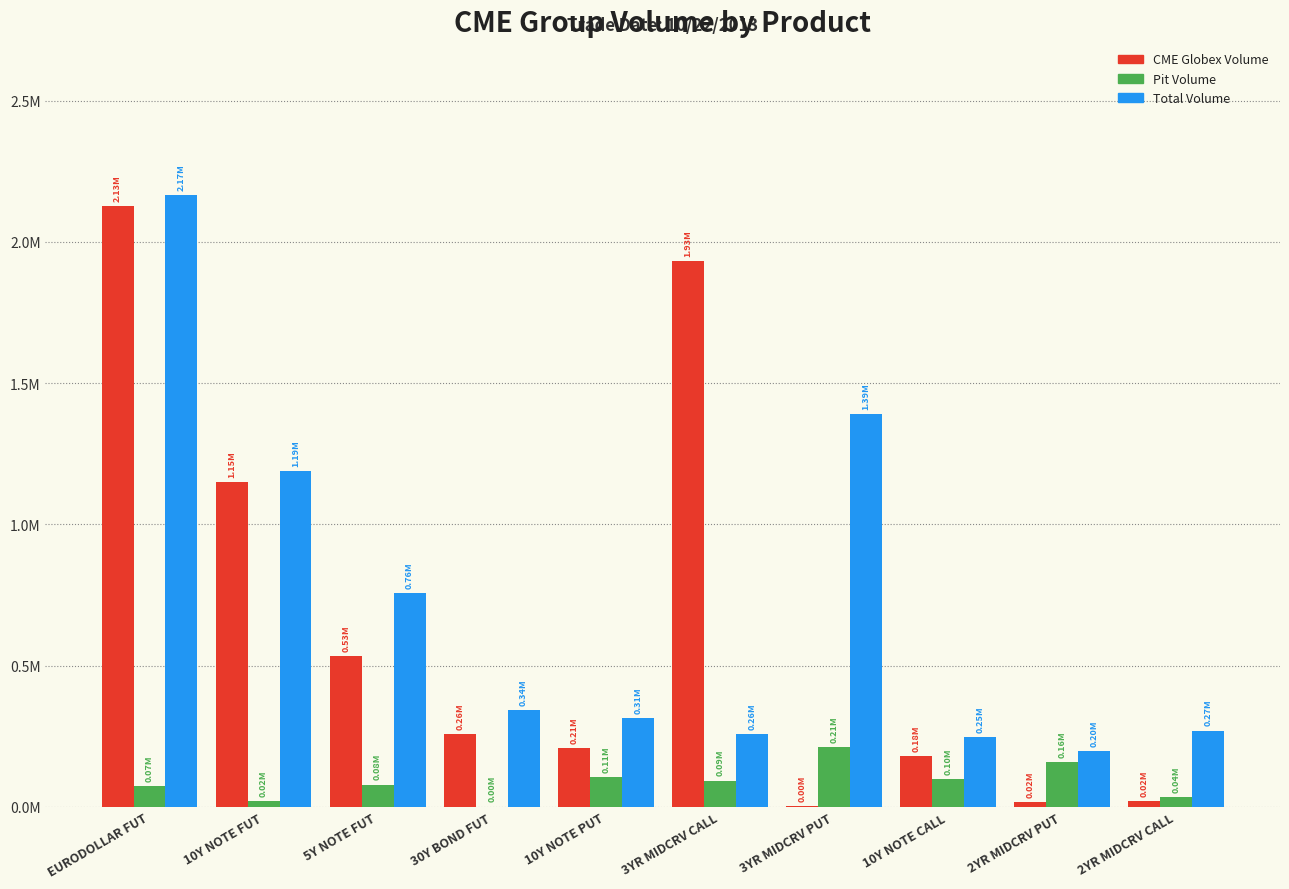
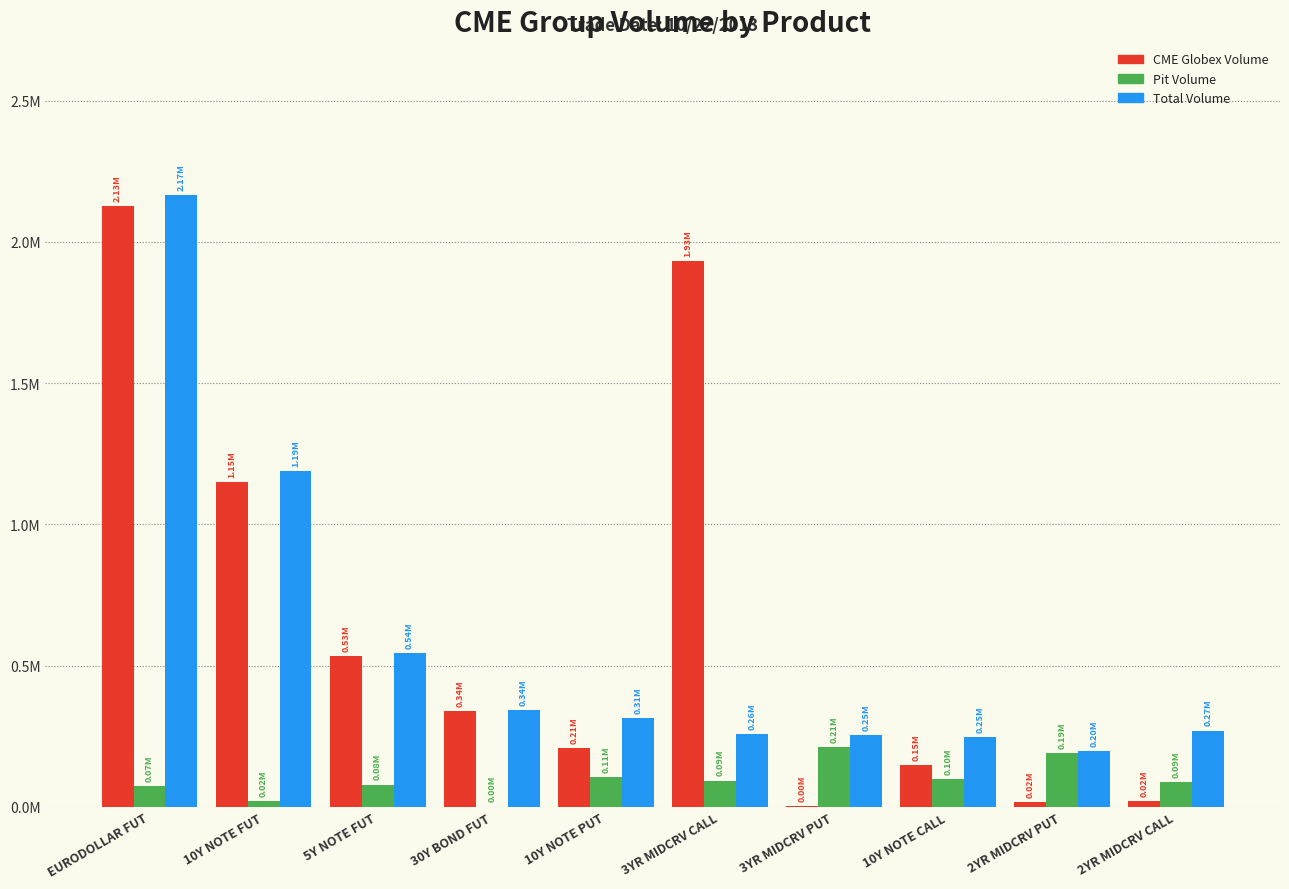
  {
    "CME Globex Volume": {
      "EURODOLLAR FUT": "2.13M",
      "10Y NOTE FUT": "1.15M",
      "5Y NOTE FUT": "0.53M",
-     "30Y BOND FUT": "0.26M",
+     "30Y BOND FUT": "0.34M",
      "10Y NOTE PUT": "0.21M",
      "3YR MIDCRV CALL": "1.93M",
-     "10Y NOTE CALL": "0.18M",
+     "10Y NOTE CALL": "0.15M",
      "2YR MIDCRV PUT": "0.02M",
      "2YR MIDCRV CALL": "0.02M"
    },
    "Pit Volume": {
      "EURODOLLAR FUT": "0.07M",
      "10Y NOTE FUT": "0.02M",
      "5Y NOTE FUT": "0.08M",
      "10Y NOTE PUT": "0.11M",
      "3YR MIDCRV CALL": "0.09M",
      "3YR MIDCRV PUT": "0.21M",
      "10Y NOTE CALL": "0.10M",
-     "2YR MIDCRV PUT": "0.16M",
-     "2YR MIDCRV CALL": "0.04M"
+     "2YR MIDCRV PUT": "0.19M",
+     "2YR MIDCRV CALL": "0.09M"
    },
    "Total Volume": {
      "EURODOLLAR FUT": "2.17M",
      "10Y NOTE FUT": "1.19M",
-     "5Y NOTE FUT": "0.76M",
+     "5Y NOTE FUT": "0.54M",
      "30Y BOND FUT": "0.34M",
      "10Y NOTE PUT": "0.31M",
      "3YR MIDCRV CALL": "0.26M",
-     "3YR MIDCRV PUT": "1.39M",
+     "3YR MIDCRV PUT": "0.25M",
      "10Y NOTE CALL": "0.25M",
      "2YR MIDCRV PUT": "0.20M",
      "2YR MIDCRV CALL": "0.27M"
    }
  }
